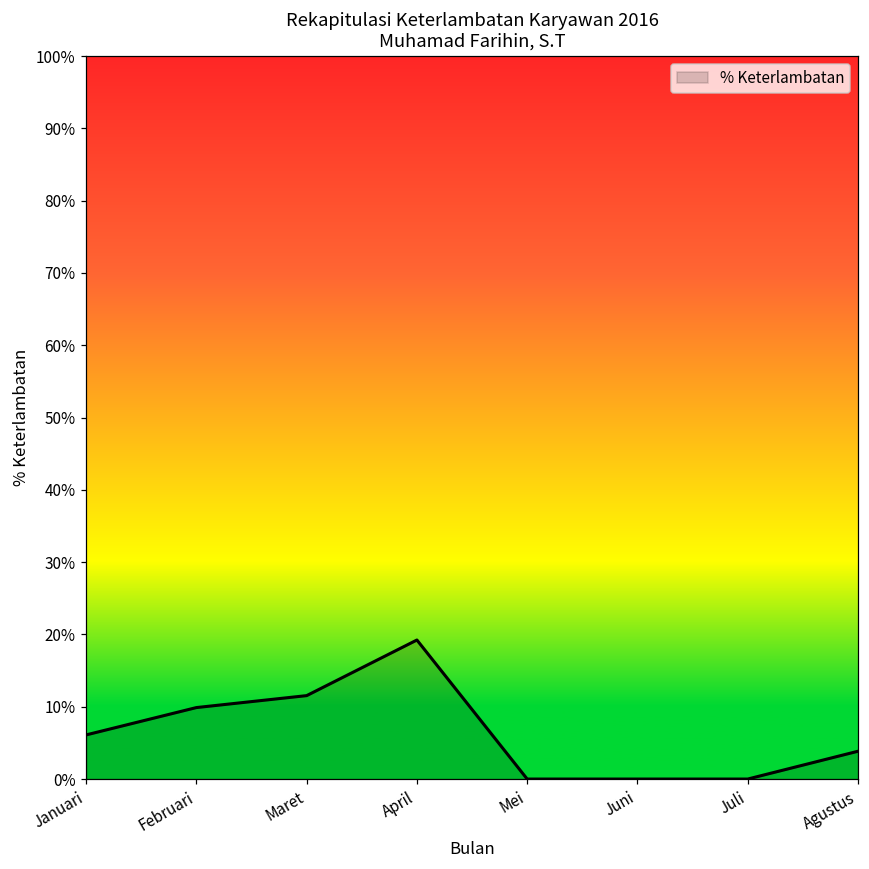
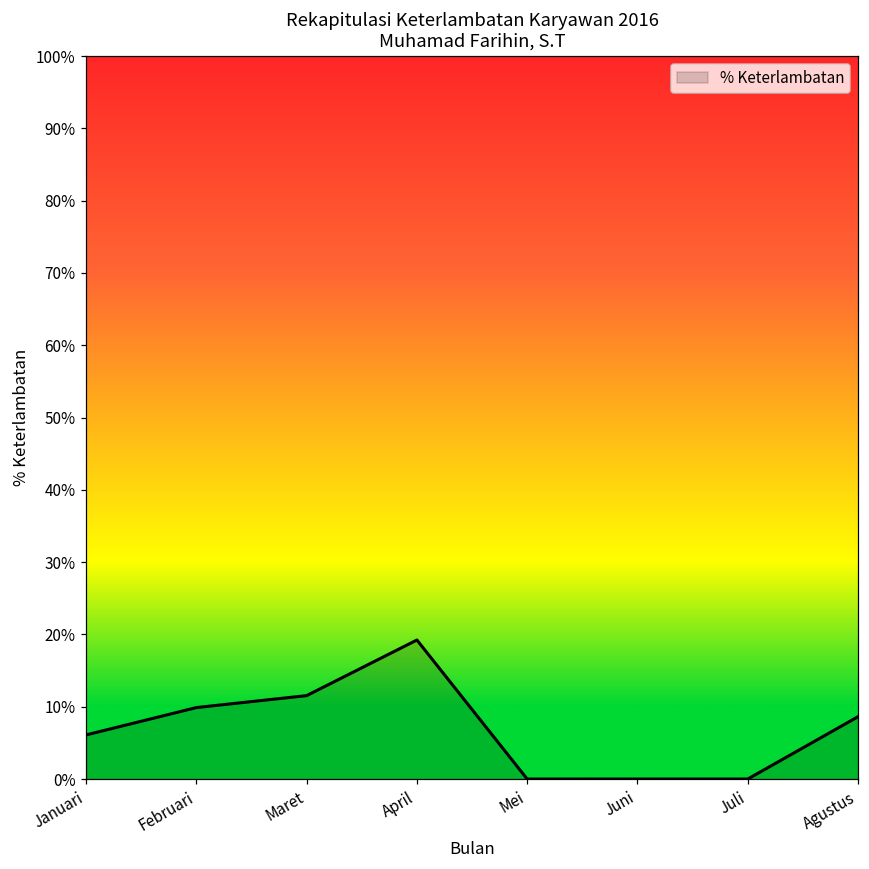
  {
    "Januari": "6%",
    "Februari": "10%",
    "Maret": "12%",
    "April": "19%",
    "Mei": "0%",
    "Juni": "0%",
    "Juli": "0%",
-   "Agustus": "4%"
+   "Agustus": "9%"
  }
